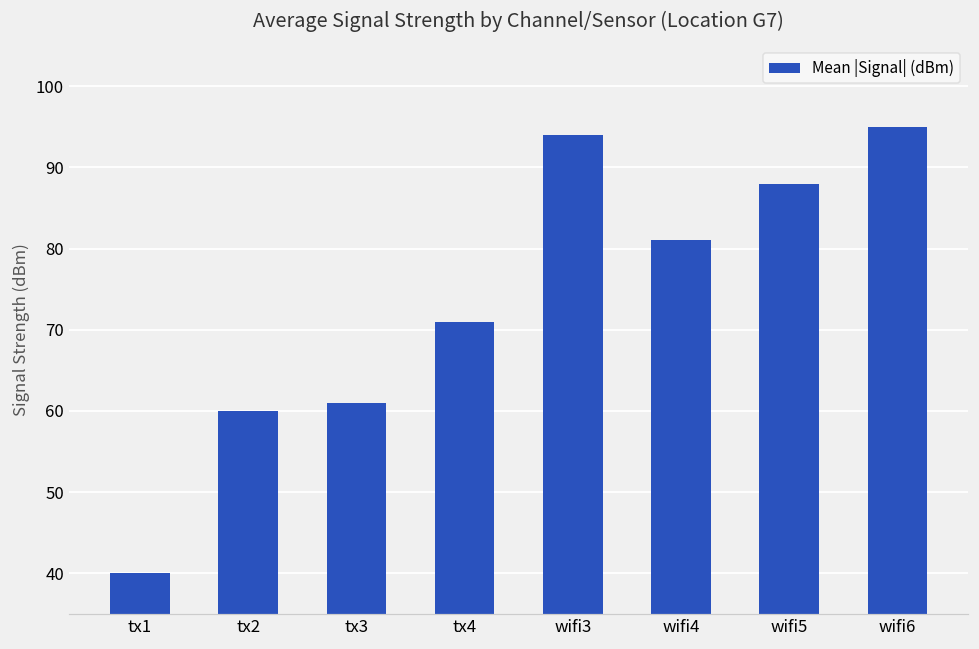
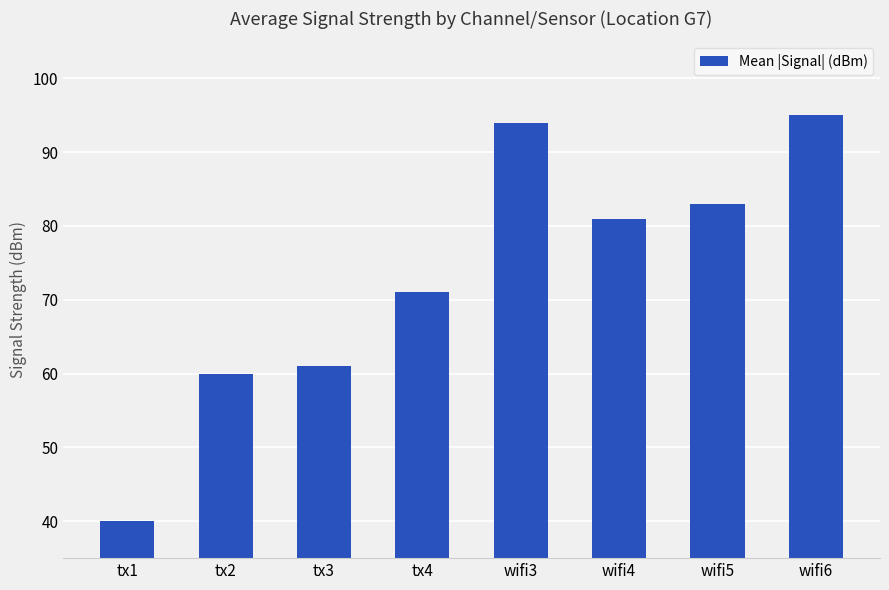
  {
    "tx1": 40,
    "tx2": 60,
    "tx3": 61,
    "tx4": 71,
    "wifi3": 94,
    "wifi4": 81,
-   "wifi5": 88,
+   "wifi5": 83,
    "wifi6": 95
  }
